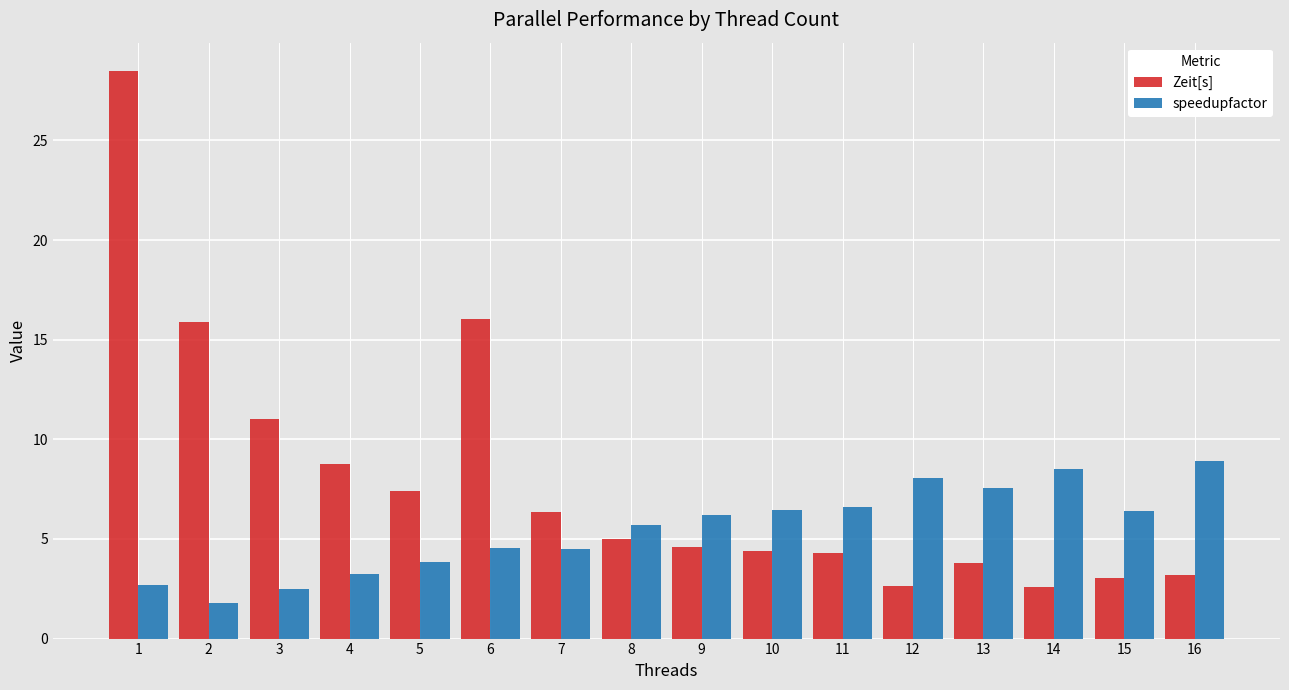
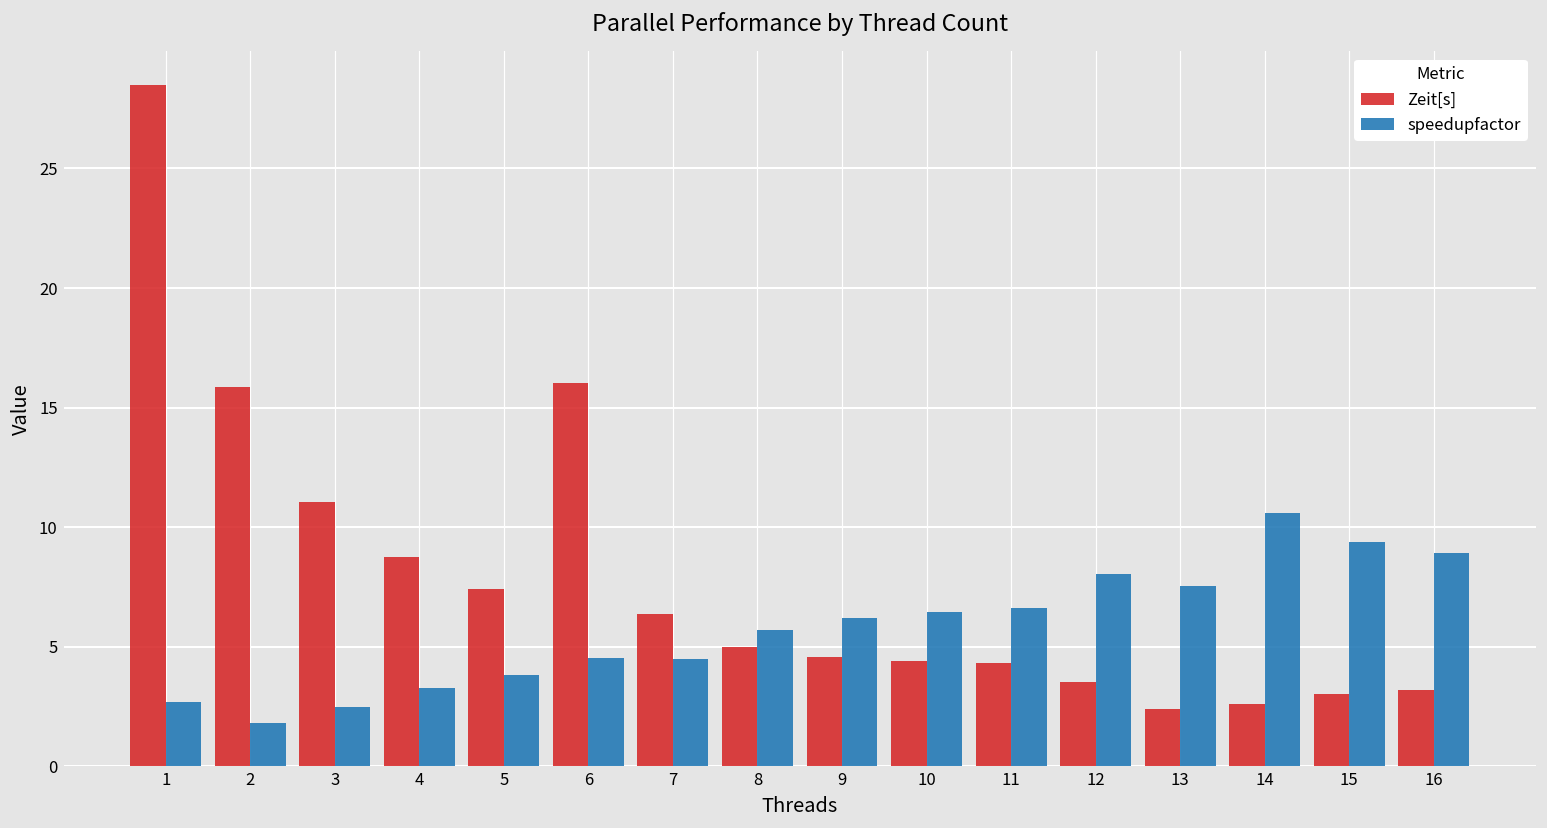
  {
    "Zeit[s]": {
      "1": 28.5,
      "2": 15.9,
      "3": 11.0,
      "4": 8.8,
      "5": 7.4,
      "6": 16.0,
      "7": 6.4,
      "8": 5.0,
      "9": 4.6,
      "10": 4.4,
      "11": 4.3,
-     "12": 2.6,
-     "13": 3.8,
+     "12": 3.5,
+     "13": 2.4,
      "14": 2.6,
      "15": 3.0,
      "16": 3.2
    },
    "speedupfactor": {
      "1": 2.7,
      "2": 1.8,
      "3": 2.5,
      "4": 3.3,
      "5": 3.8,
      "6": 4.5,
      "7": 4.5,
      "8": 5.7,
      "9": 6.2,
      "10": 6.5,
      "11": 6.6,
      "12": 8.0,
      "13": 7.6,
-     "14": 8.5,
-     "15": 6.4,
+     "14": 10.6,
+     "15": 9.4,
      "16": 8.9
    }
  }
